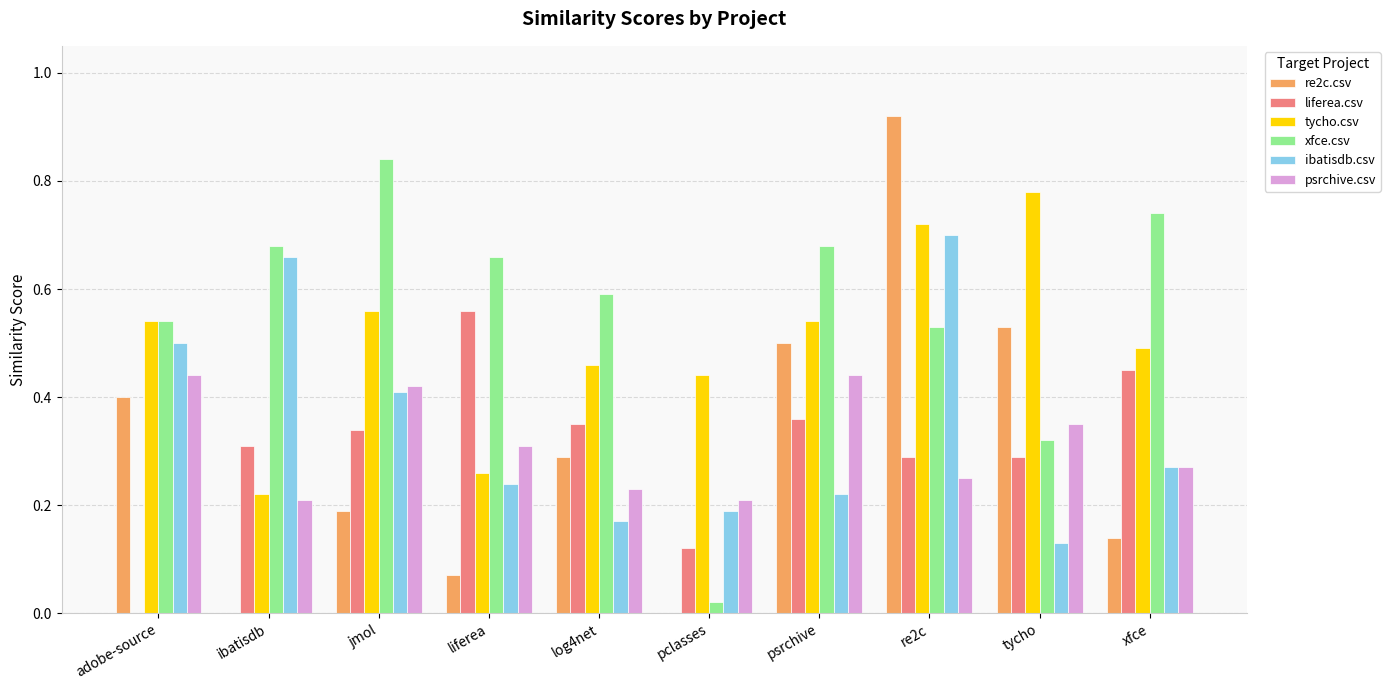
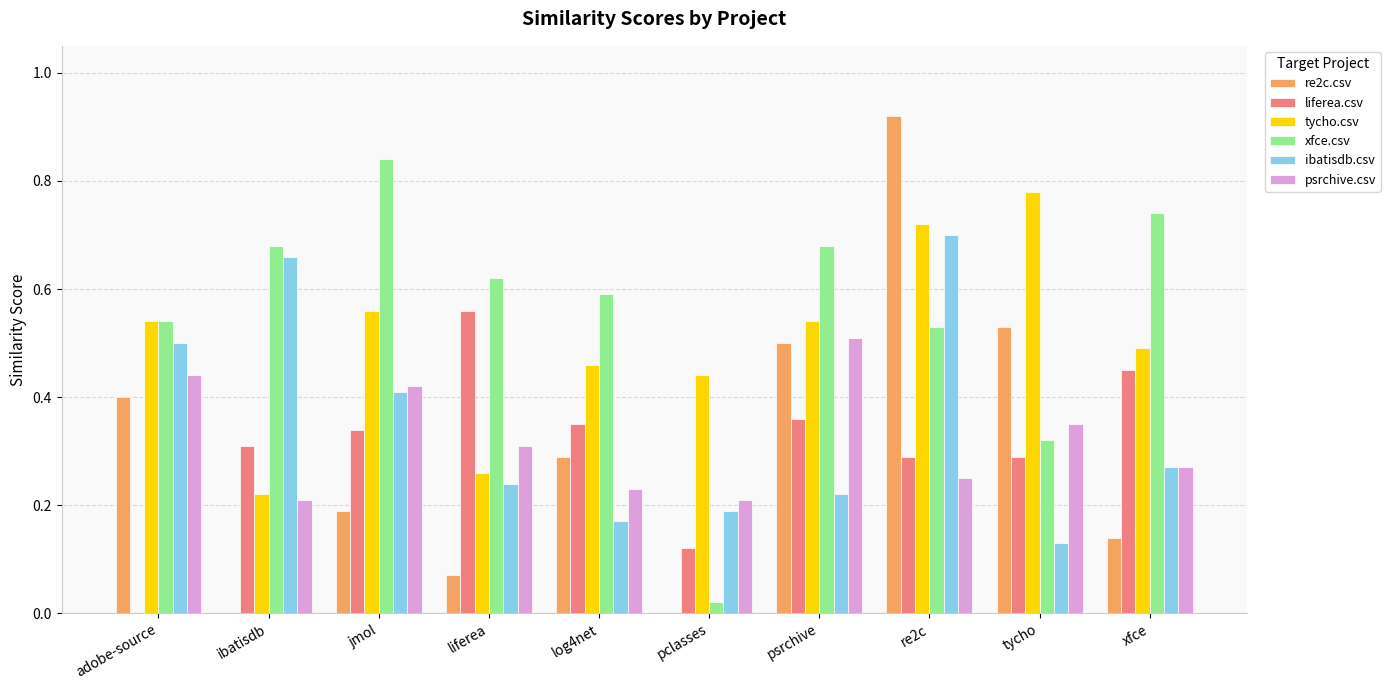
  {
    "tycho.csv": {
      "adobe-source": 0.54,
      "ibatisdb": 0.22,
      "jmol": 0.56,
      "liferea": 0.26,
      "log4net": 0.46,
      "pclasses": 0.44,
      "psrchive": 0.54,
      "re2c": 0.72,
      "tycho": 0.78,
      "xfce": 0.49
    },
    "xfce.csv": {
      "adobe-source": 0.54,
      "ibatisdb": 0.68,
      "jmol": 0.84,
-     "liferea": 0.66,
+     "liferea": 0.62,
      "log4net": 0.59,
      "pclasses": 0.02,
      "psrchive": 0.68,
      "re2c": 0.53,
      "tycho": 0.32,
      "xfce": 0.74
    },
    "ibatisdb.csv": {
      "adobe-source": 0.50,
      "ibatisdb": 0.66,
      "jmol": 0.41,
      "liferea": 0.24,
      "log4net": 0.17,
      "pclasses": 0.19,
      "psrchive": 0.22,
      "re2c": 0.70,
      "tycho": 0.13,
      "xfce": 0.27
    },
    "psrchive.csv": {
      "adobe-source": 0.44,
      "ibatisdb": 0.21,
      "jmol": 0.42,
      "liferea": 0.31,
      "log4net": 0.23,
      "pclasses": 0.21,
-     "psrchive": 0.44,
+     "psrchive": 0.51,
      "re2c": 0.25,
      "tycho": 0.35,
      "xfce": 0.27
    }
  }
